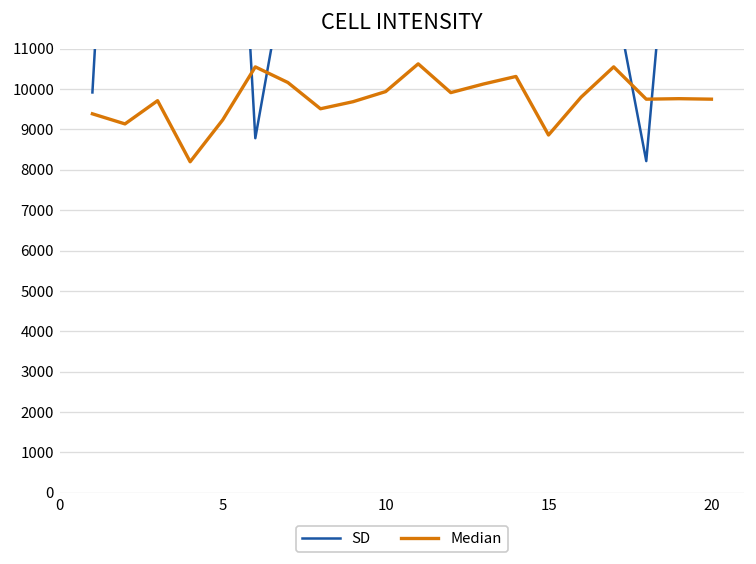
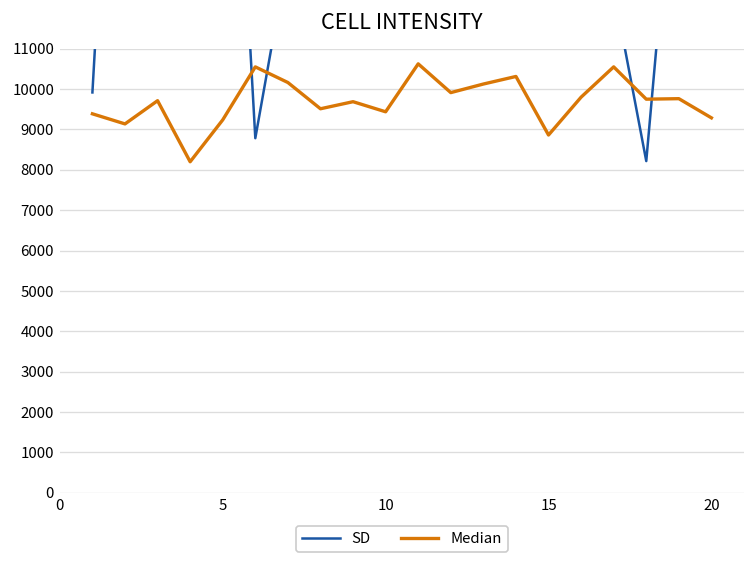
  {
    "Median": {
      "5": 9200,
-     "10": 9900,
+     "10": 9400,
      "15": 8900,
-     "20": 9800
+     "20": 9300
    }
  }
